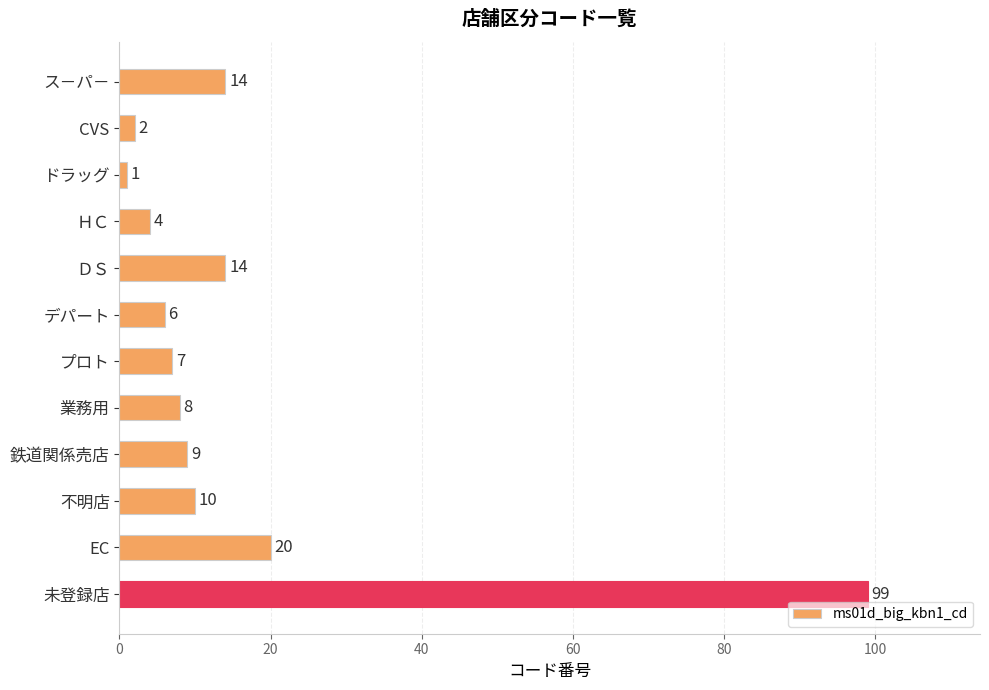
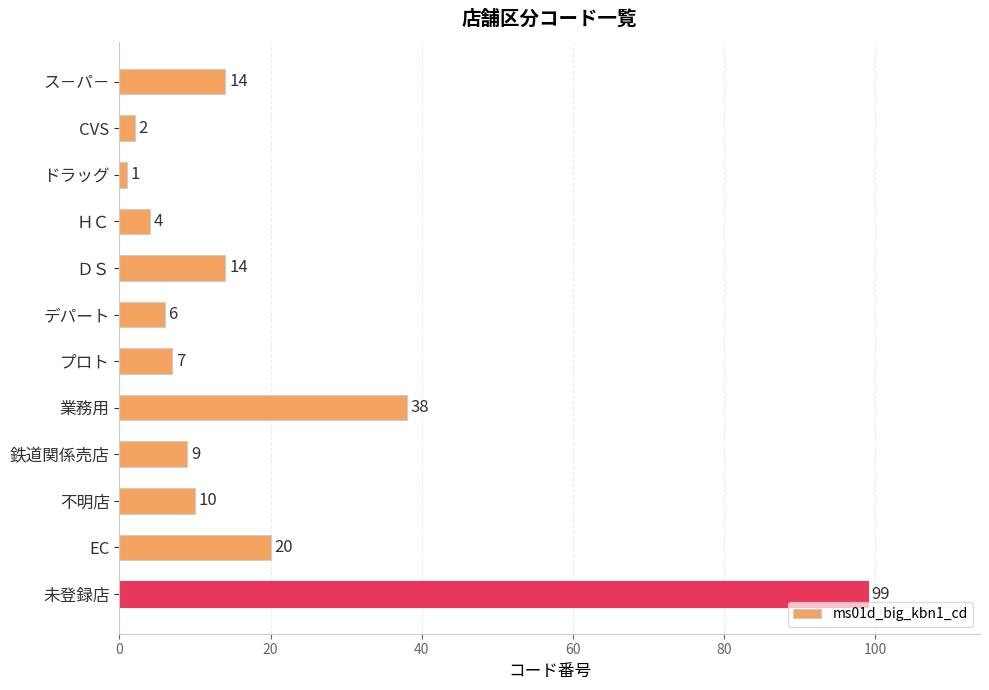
  {
    "ス－パ－": 14,
    "CVS": 2,
    "ドラッグ": 1,
    "ＨＣ": 4,
    "ＤＳ": 14,
    "デパート": 6,
    "プロト": 7,
-   "業務用": 8,
+   "業務用": 38,
    "鉄道関係売店": 9,
    "不明店": 10,
    "EC": 20
  }
